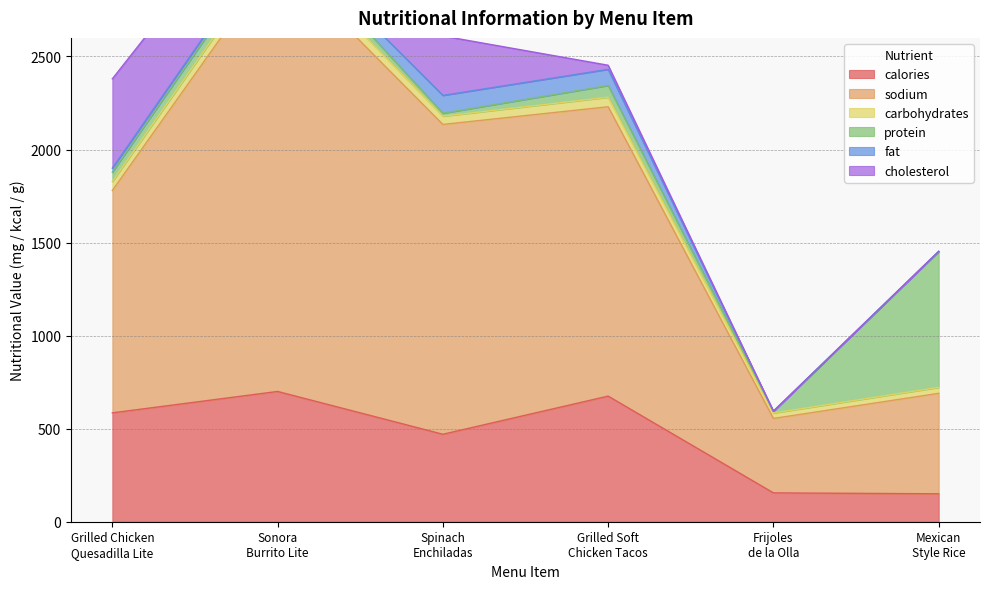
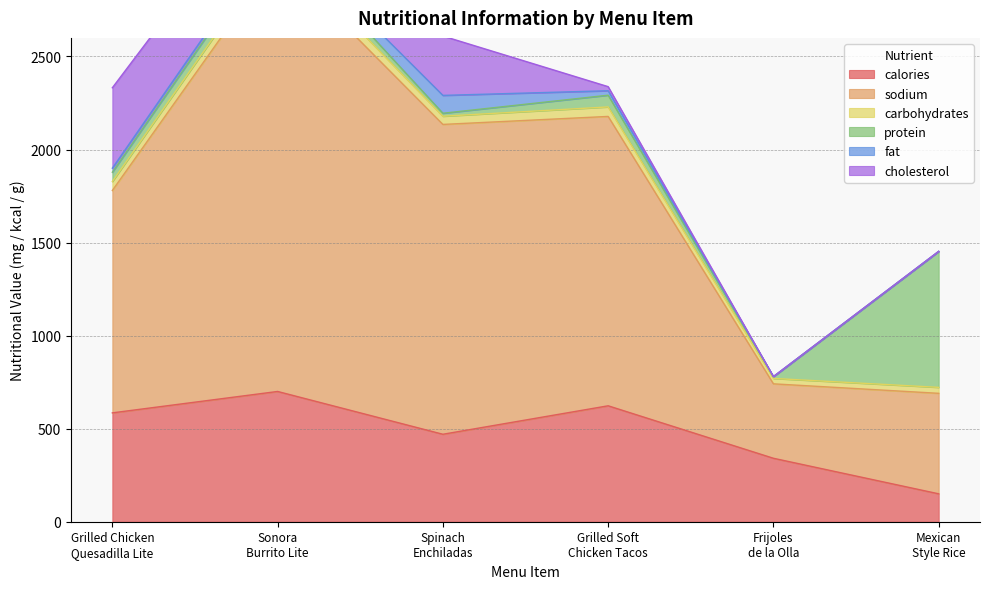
  {
    "calories": {
      "Grilled Chicken Quesadilla Lite": 590,
      "Sonora Burrito Lite": 700,
      "Spinach Enchiladas": 470,
-     "Grilled Soft Chicken Tacos": 680,
-     "Frijoles de la Olla": 160,
+     "Grilled Soft Chicken Tacos": 620,
+     "Frijoles de la Olla": 340,
      "Mexican Style Rice": 150
    },
    "protein": {
      "Grilled Chicken Quesadilla Lite": 50,
      "Spinach Enchiladas": 20,
      "Grilled Soft Chicken Tacos": 60
    },
    "fat": {
      "Grilled Chicken Quesadilla Lite": 20,
      "Spinach Enchiladas": 100,
-     "Grilled Soft Chicken Tacos": 90
+     "Grilled Soft Chicken Tacos": 20
    },
    "cholesterol": {
-     "Grilled Chicken Quesadilla Lite": 480,
+     "Grilled Chicken Quesadilla Lite": 430,
      "Spinach Enchiladas": 320,
      "Grilled Soft Chicken Tacos": 20
    }
  }
